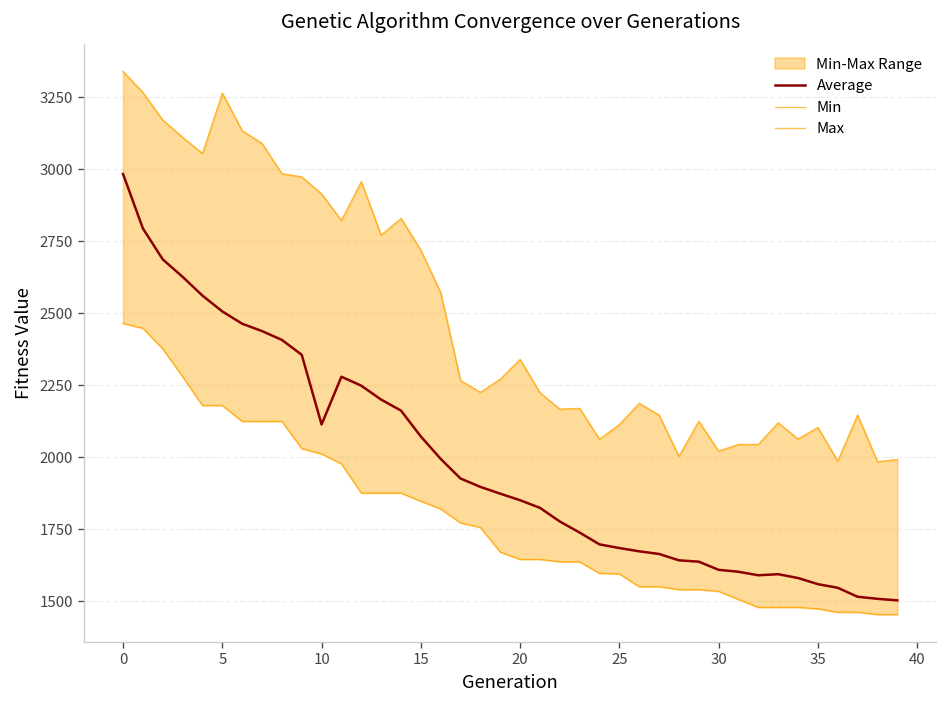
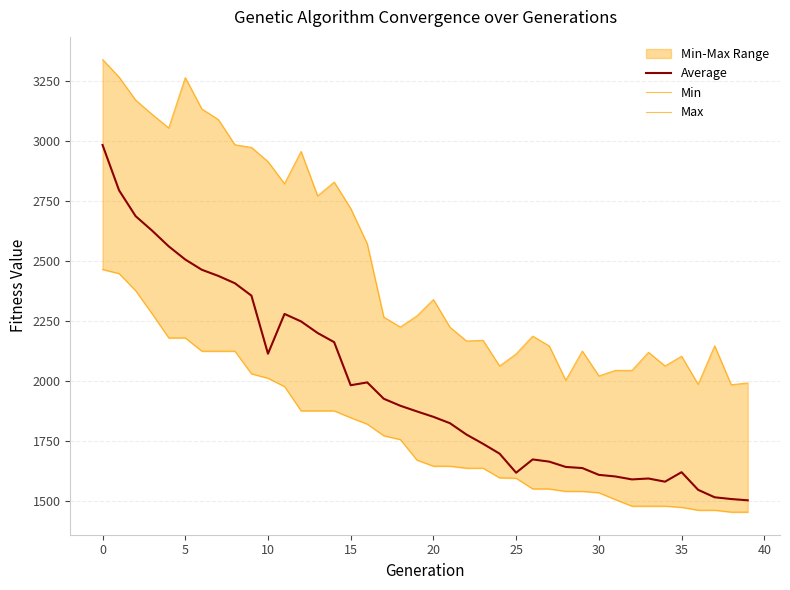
  {
    "Average": {
      "0": 2980,
      "5": 2510,
      "10": 2110,
-     "15": 2070,
+     "15": 1980,
      "20": 1850,
-     "25": 1680,
+     "25": 1620,
      "30": 1610,
-     "35": 1560
+     "35": 1620
    }
  }
